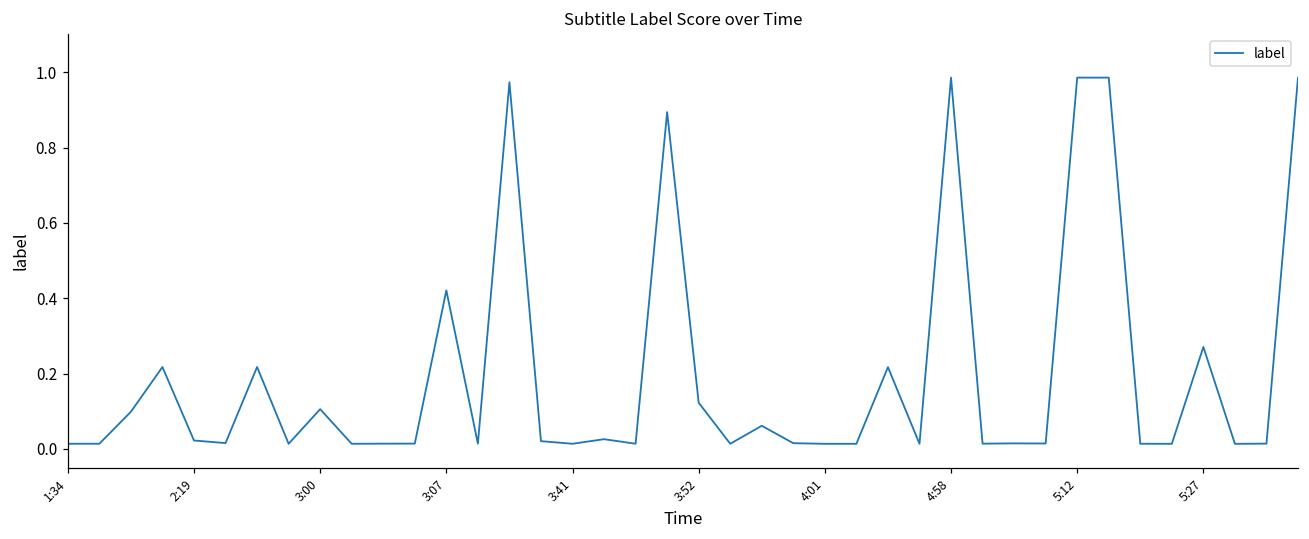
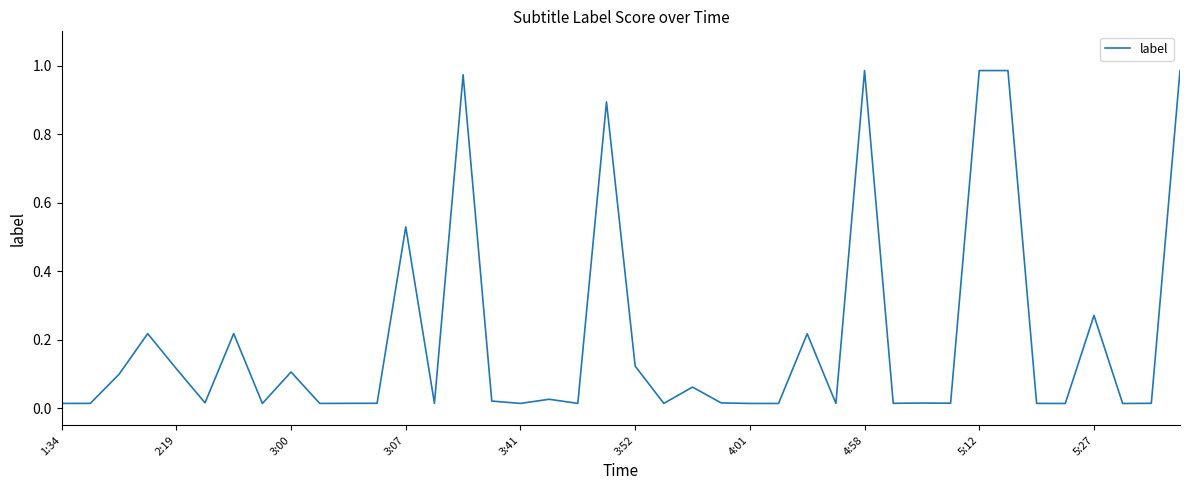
  {
    "1:34": 0.01,
-   "2:19": 0.02,
+   "2:19": 0.12,
    "3:00": 0.11,
-   "3:07": 0.42,
+   "3:07": 0.53,
    "3:41": 0.01,
    "3:52": 0.12,
    "4:01": 0.01,
    "4:58": 0.99,
    "5:12": 0.99,
    "5:27": 0.27
  }
